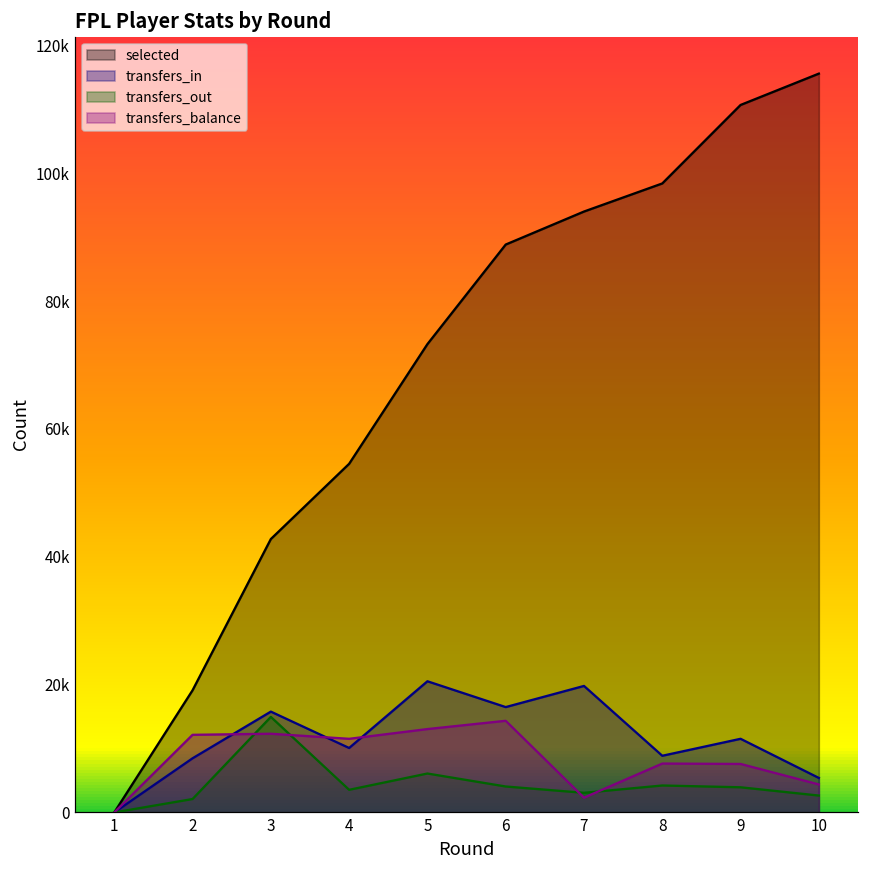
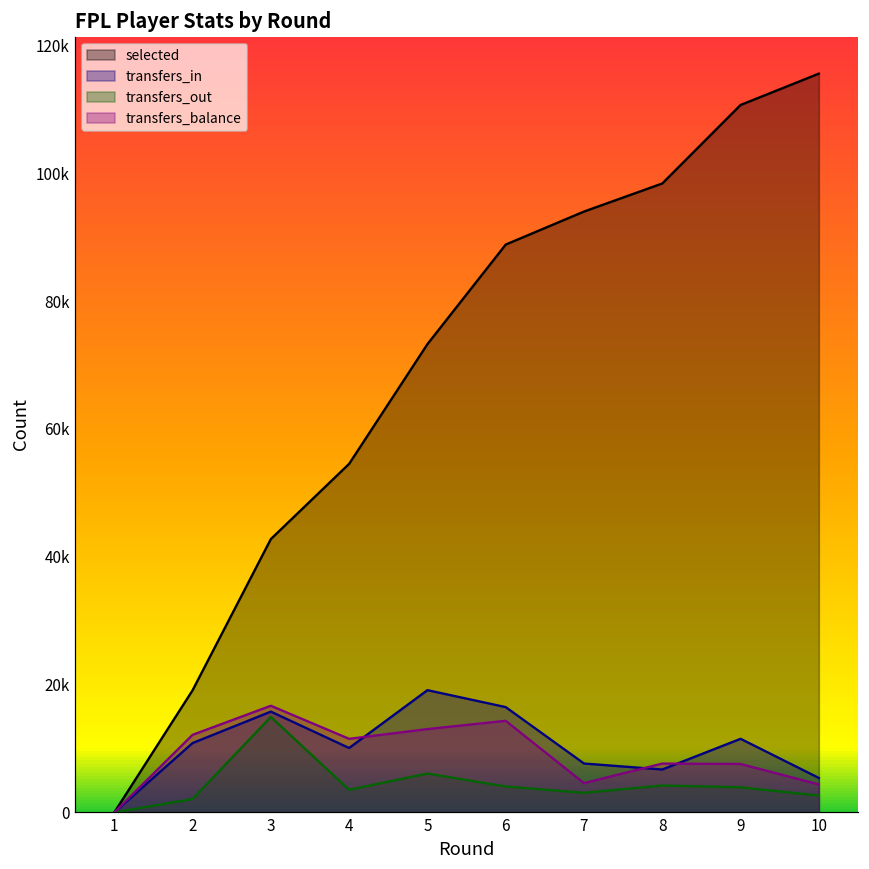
  {
    "transfers_in": {
-     "2": 8000,
+     "2": 11000,
      "3": 16000,
      "4": 10000,
-     "5": 21000,
+     "5": 19000,
      "6": 16000,
-     "7": 20000,
-     "8": 9000,
+     "7": 8000,
+     "8": 7000,
      "9": 12000,
      "10": 5000
    },
    "transfers_balance": {
      "2": 12000,
-     "3": 12000,
+     "3": 17000,
      "4": 12000,
      "5": 13000,
      "6": 14000,
-     "7": 2000,
+     "7": 5000,
      "8": 8000,
      "9": 8000,
      "10": 4000
    }
  }
